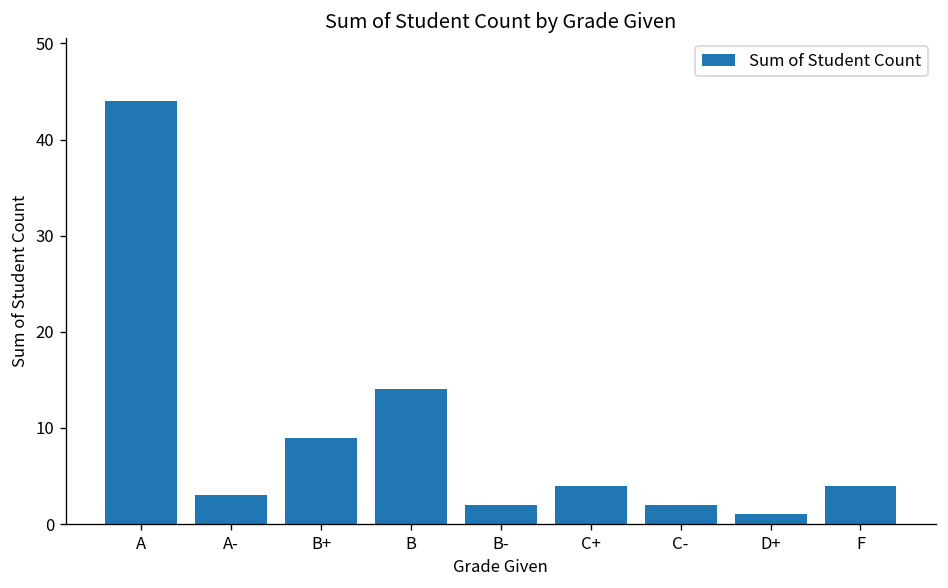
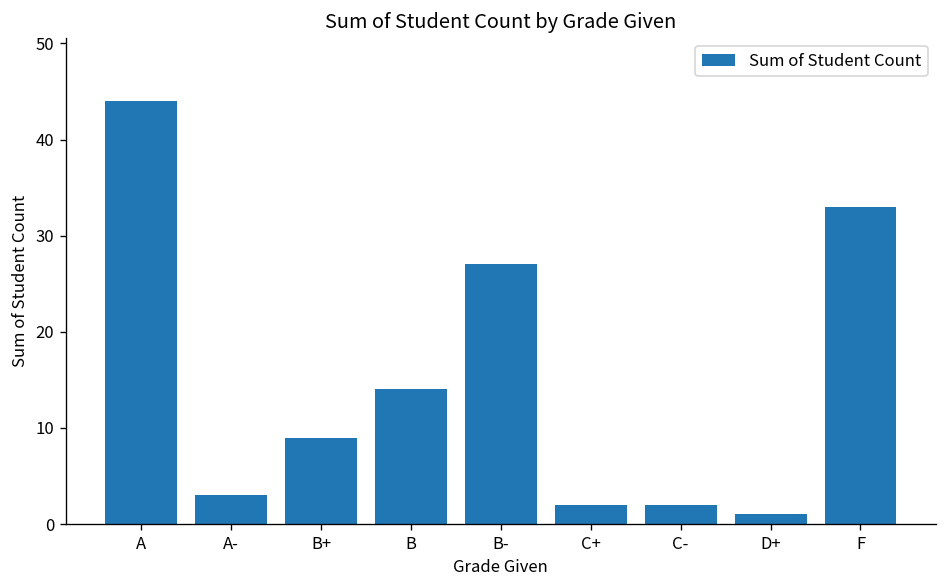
  {
    "A": 44,
    "A-": 3,
    "B+": 9,
    "B": 14,
-   "B-": 2,
-   "C+": 4,
+   "B-": 27,
+   "C+": 2,
    "C-": 2,
    "D+": 1,
-   "F": 4
+   "F": 33
  }
